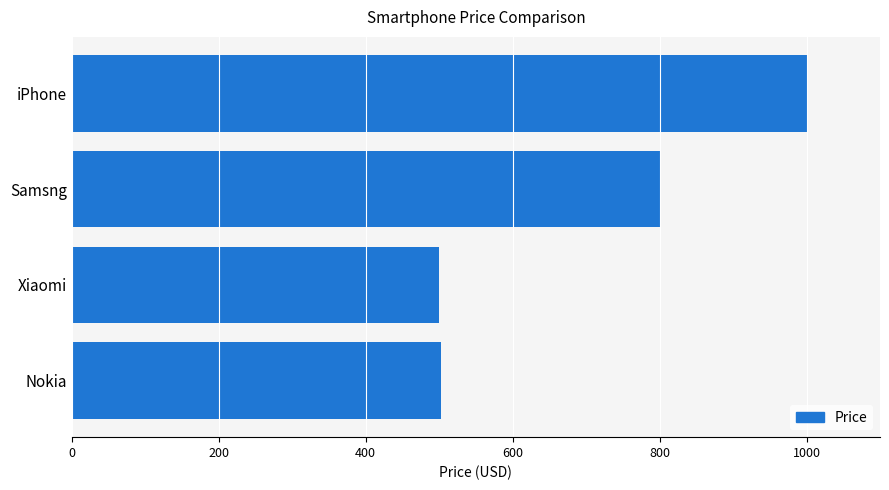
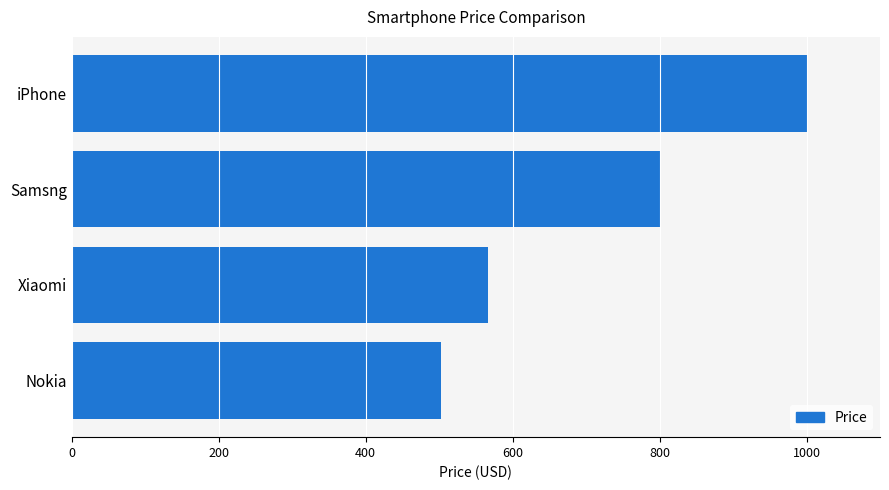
  {
    "iPhone": 1000,
    "Samsng": 800,
-   "Xiaomi": 500,
+   "Xiaomi": 570,
    "Nokia": 500
  }
